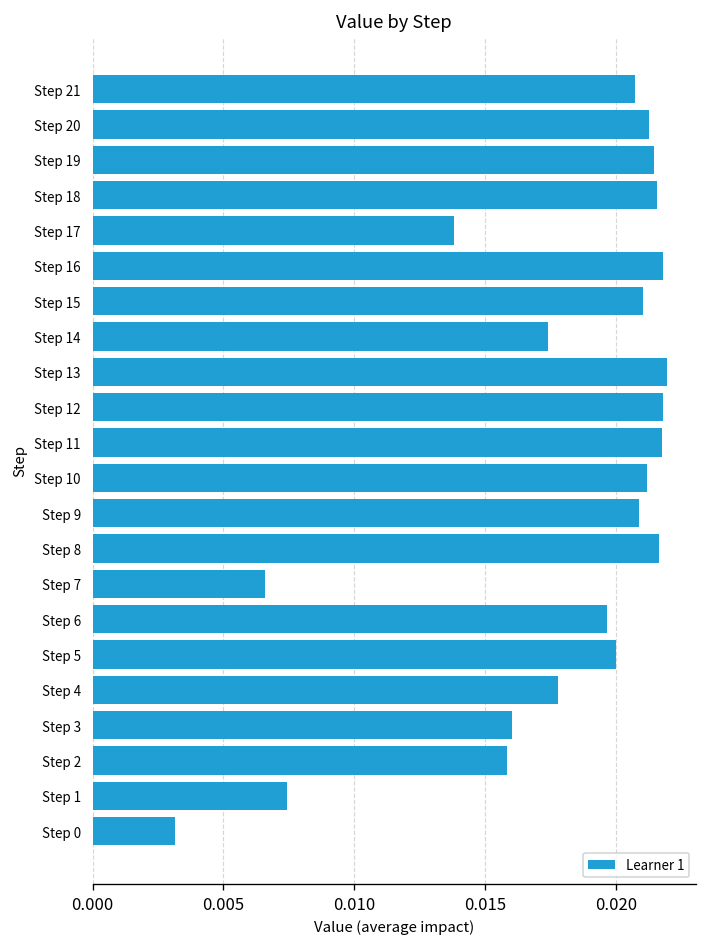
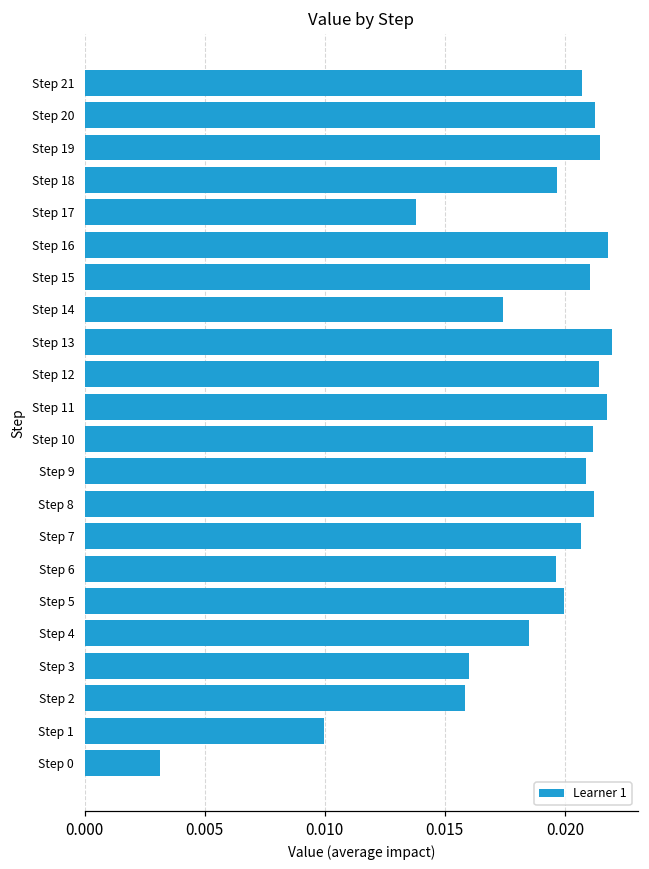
  {
    "Step 21": 0.0207,
    "Step 20": 0.0213,
    "Step 19": 0.0215,
-   "Step 18": 0.0216,
+   "Step 18": 0.0197,
    "Step 17": 0.0138,
    "Step 16": 0.0218,
    "Step 15": 0.0210,
    "Step 14": 0.0174,
    "Step 13": 0.0220,
-   "Step 12": 0.0218,
+   "Step 12": 0.0214,
    "Step 11": 0.0218,
    "Step 10": 0.0212,
    "Step 9": 0.0209,
-   "Step 8": 0.0216,
-   "Step 7": 0.0066,
+   "Step 8": 0.0212,
+   "Step 7": 0.0207,
    "Step 6": 0.0196,
    "Step 5": 0.0200,
-   "Step 4": 0.0178,
+   "Step 4": 0.0185,
    "Step 3": 0.0160,
    "Step 2": 0.0158,
-   "Step 1": 0.0074,
+   "Step 1": 0.0100,
    "Step 0": 0.0032
  }
